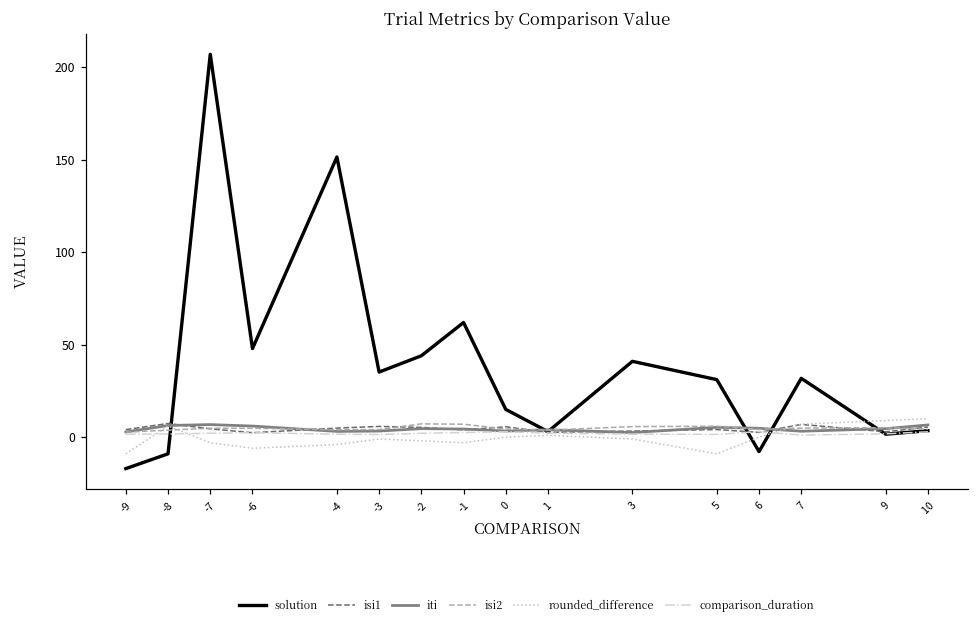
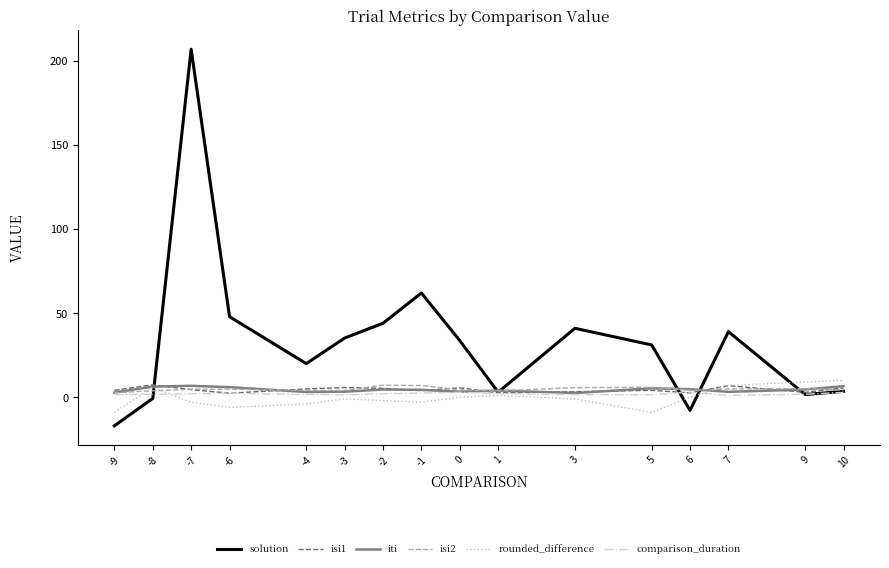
  {
    "solution": {
      "-9": -17,
-     "-8": -9,
+     "-8": -1,
      "-7": 207,
      "-6": 48,
-     "-4": 152,
+     "-4": 20,
      "-3": 35,
      "-2": 44,
      "-1": 62,
-     "0": 15,
+     "0": 34,
      "3": 41,
      "5": 31,
      "6": -8,
-     "7": 32
+     "7": 39
    }
  }
